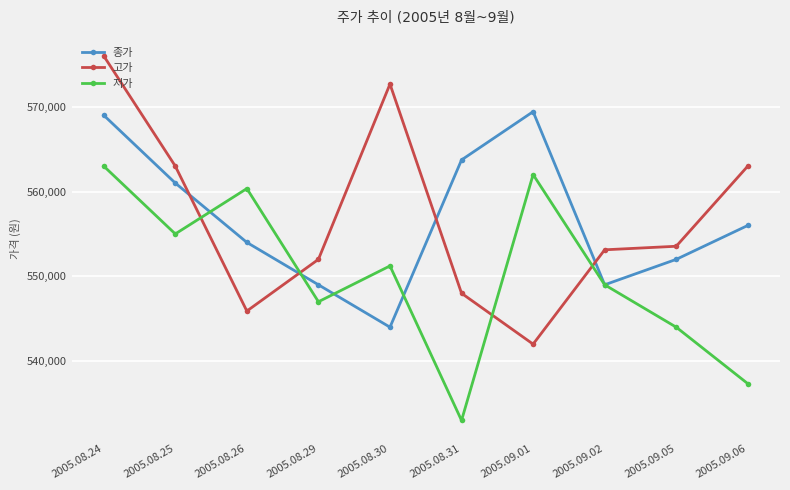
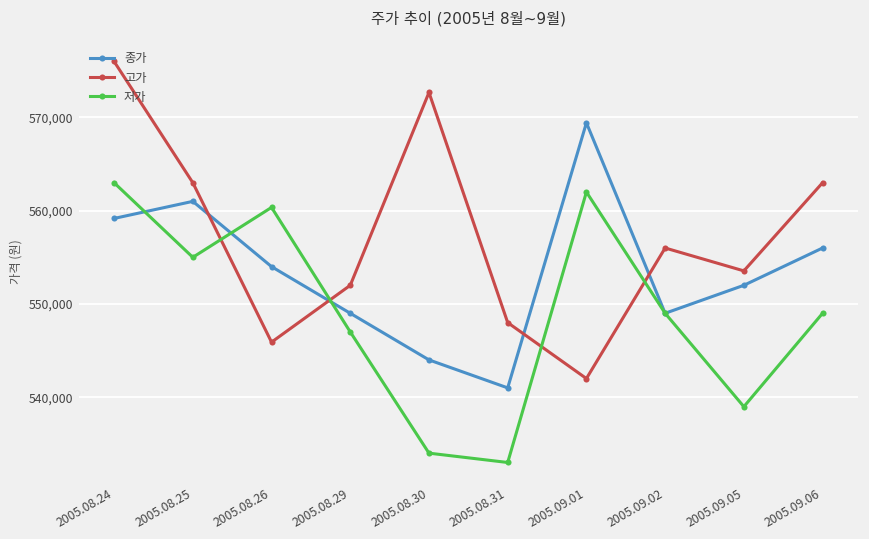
  {
    "종가": {
-     "2005.08.24": "569,000",
+     "2005.08.24": "559,000",
      "2005.08.25": "561,000",
      "2005.08.26": "554,000",
      "2005.08.29": "549,000",
      "2005.08.30": "544,000",
-     "2005.08.31": "564,000",
+     "2005.08.31": "541,000",
      "2005.09.01": "569,000",
      "2005.09.05": "552,000",
      "2005.09.06": "556,000"
    },
    "고가": {
      "2005.08.24": "576,000",
      "2005.08.25": "563,000",
      "2005.08.26": "546,000",
      "2005.08.29": "552,000",
      "2005.08.30": "573,000",
      "2005.08.31": "548,000",
      "2005.09.01": "542,000",
-     "2005.09.02": "553,000",
+     "2005.09.02": "556,000",
      "2005.09.05": "554,000",
      "2005.09.06": "563,000"
    },
    "저가": {
      "2005.08.24": "563,000",
      "2005.08.25": "555,000",
      "2005.08.26": "560,000",
      "2005.08.29": "547,000",
-     "2005.08.30": "551,000",
+     "2005.08.30": "534,000",
      "2005.08.31": "533,000",
      "2005.09.01": "562,000",
-     "2005.09.05": "544,000",
-     "2005.09.06": "537,000"
+     "2005.09.05": "539,000",
+     "2005.09.06": "549,000"
    }
  }
